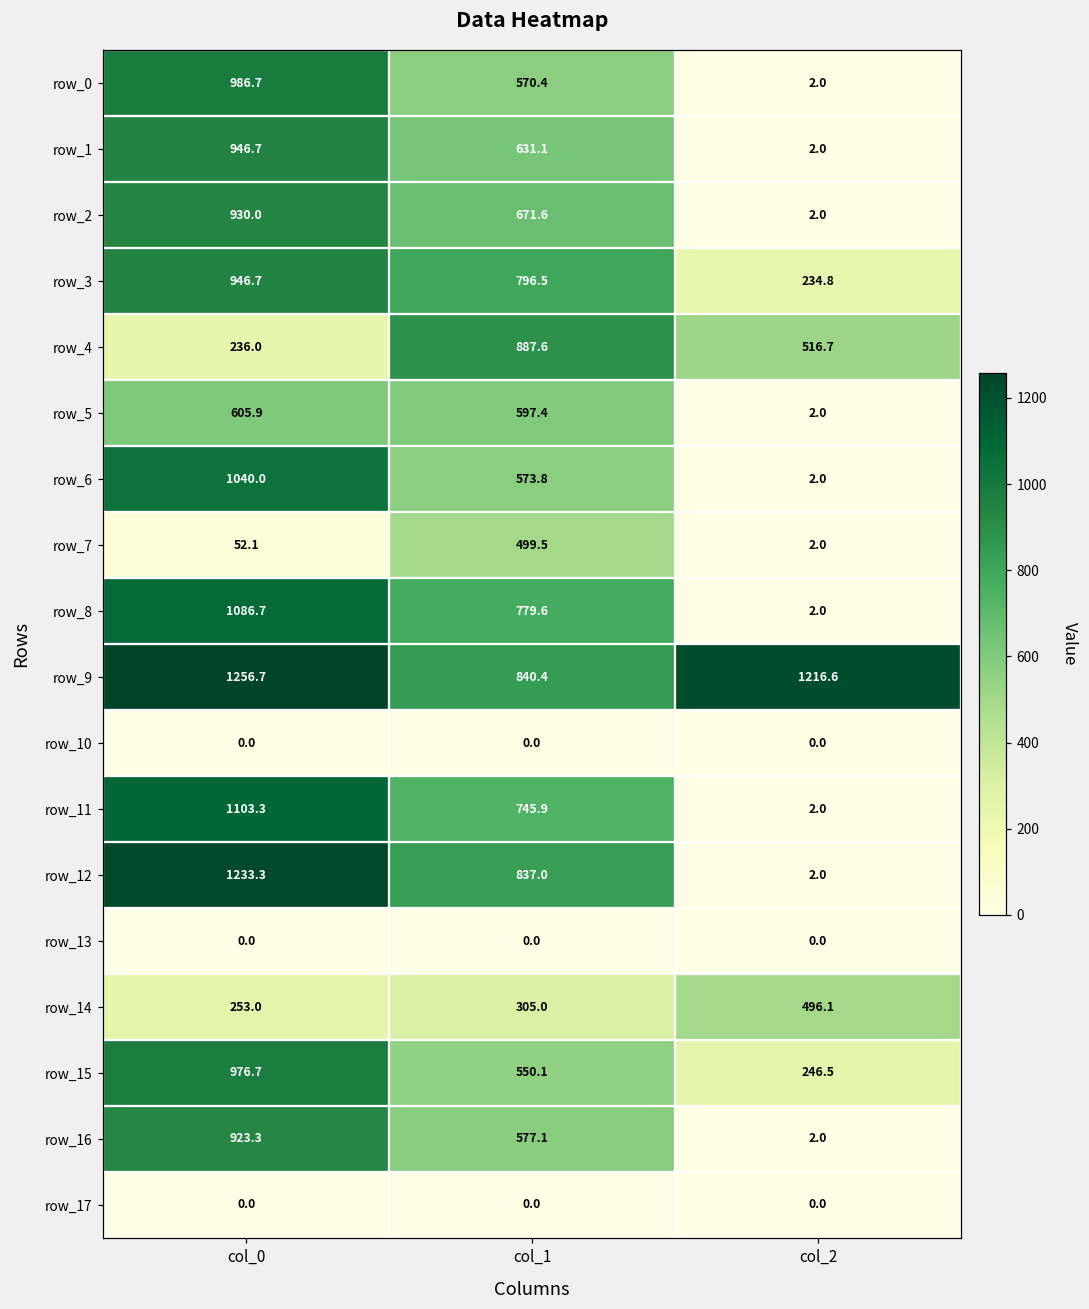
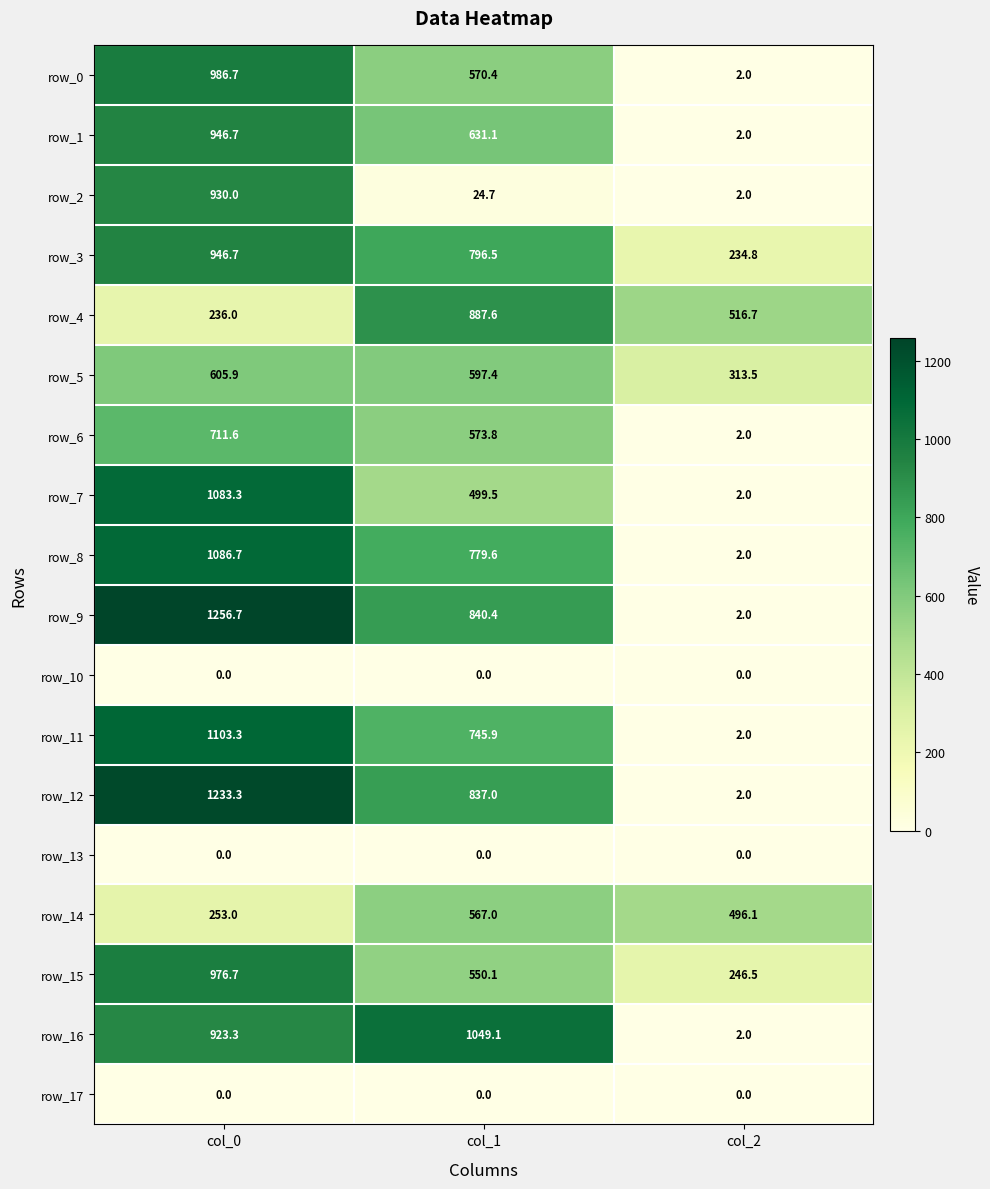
  {
    "row_0": {
      "col_0": 986.7,
      "col_1": 570.4,
      "col_2": 2.0
    },
    "row_1": {
      "col_0": 946.7,
      "col_1": 631.1,
      "col_2": 2.0
    },
    "row_2": {
      "col_0": 930.0,
-     "col_1": 671.6,
+     "col_1": 24.7,
      "col_2": 2.0
    },
    "row_3": {
      "col_0": 946.7,
      "col_1": 796.5,
      "col_2": 234.8
    },
    "row_4": {
      "col_0": 236.0,
      "col_1": 887.6,
      "col_2": 516.7
    },
    "row_5": {
      "col_0": 605.9,
      "col_1": 597.4,
-     "col_2": 2.0
+     "col_2": 313.5
    },
    "row_6": {
-     "col_0": 1040.0,
+     "col_0": 711.6,
      "col_1": 573.8,
      "col_2": 2.0
    },
    "row_7": {
-     "col_0": 52.1,
+     "col_0": 1083.3,
      "col_1": 499.5,
      "col_2": 2.0
    },
    "row_8": {
      "col_0": 1086.7,
      "col_1": 779.6,
      "col_2": 2.0
    },
    "row_9": {
      "col_0": 1256.7,
      "col_1": 840.4,
-     "col_2": 1216.6
+     "col_2": 2.0
    },
    "row_10": {
      "col_0": 0.0,
      "col_1": 0.0,
      "col_2": 0.0
    },
    "row_11": {
      "col_0": 1103.3,
      "col_1": 745.9,
      "col_2": 2.0
    },
    "row_12": {
      "col_0": 1233.3,
      "col_1": 837.0,
      "col_2": 2.0
    },
    "row_13": {
      "col_0": 0.0,
      "col_1": 0.0,
      "col_2": 0.0
    },
    "row_14": {
      "col_0": 253.0,
-     "col_1": 305.0,
+     "col_1": 567.0,
      "col_2": 496.1
    },
    "row_15": {
      "col_0": 976.7,
      "col_1": 550.1,
      "col_2": 246.5
    },
    "row_16": {
      "col_0": 923.3,
-     "col_1": 577.1,
+     "col_1": 1049.1,
      "col_2": 2.0
    },
    "row_17": {
      "col_0": 0.0,
      "col_1": 0.0,
      "col_2": 0.0
    }
  }
